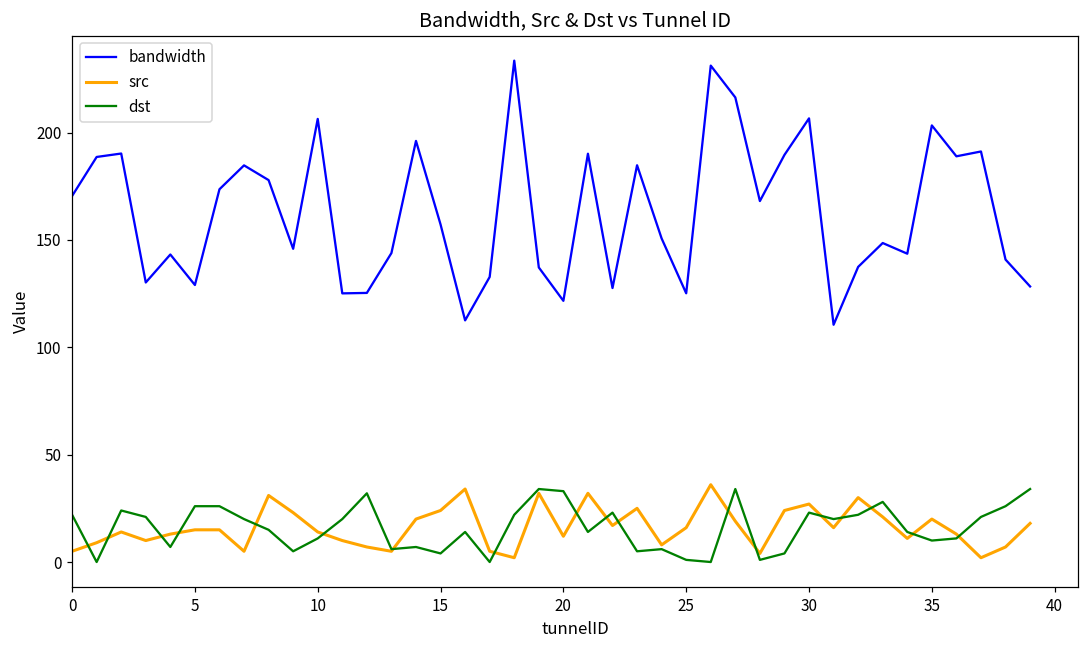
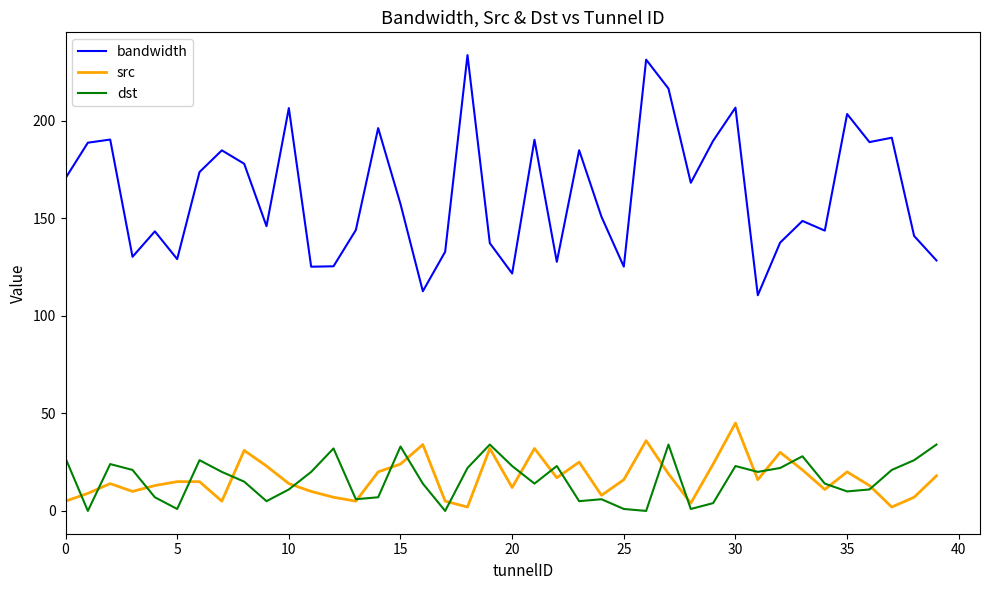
  {
    "bandwidth": {
      "0": 170,
      "5": 129,
      "10": 206,
      "15": 157,
      "20": 122,
      "25": 125,
      "30": 207,
      "35": 203
    },
    "src": {
      "0": 5,
      "5": 15,
      "10": 14,
      "15": 24,
      "20": 12,
      "25": 16,
-     "30": 27,
+     "30": 45,
      "35": 20
    },
    "dst": {
-     "0": 22,
-     "5": 26,
+     "0": 27,
+     "5": 1,
      "10": 11,
-     "15": 4,
-     "20": 33,
+     "15": 33,
+     "20": 23,
      "25": 1,
      "30": 23,
      "35": 10
    }
  }
